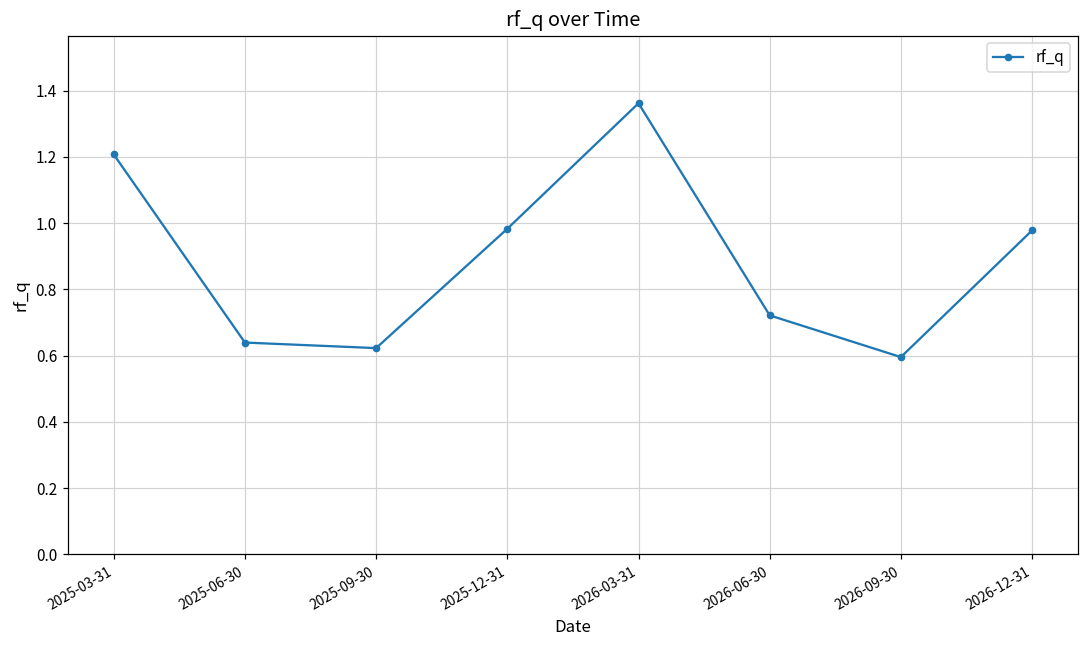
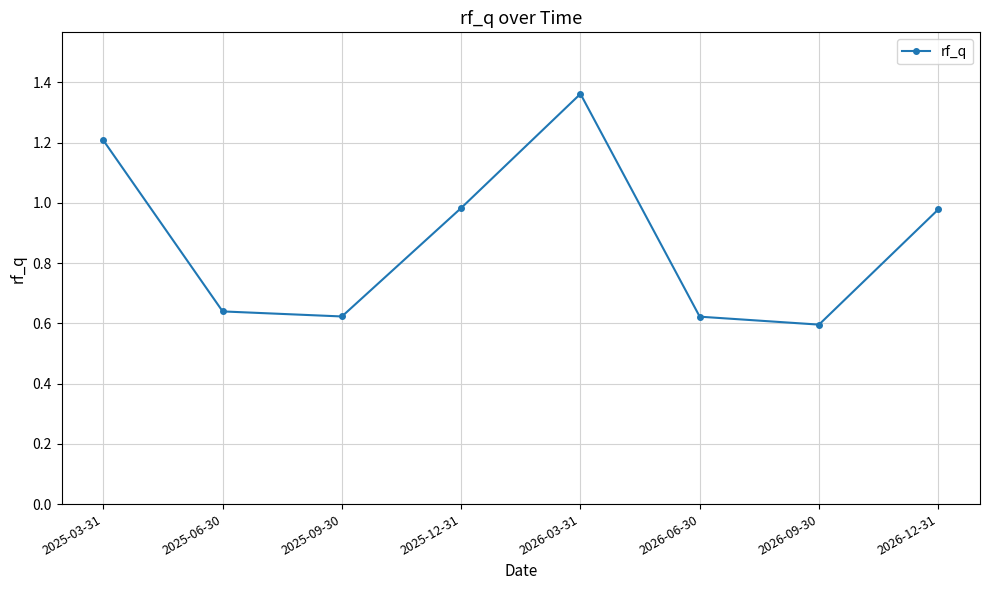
  {
    "2025-03-31": 1.21,
    "2025-06-30": 0.64,
    "2025-09-30": 0.62,
    "2025-12-31": 0.98,
    "2026-03-31": 1.36,
-   "2026-06-30": 0.72,
+   "2026-06-30": 0.62,
    "2026-09-30": 0.60,
    "2026-12-31": 0.98
  }
